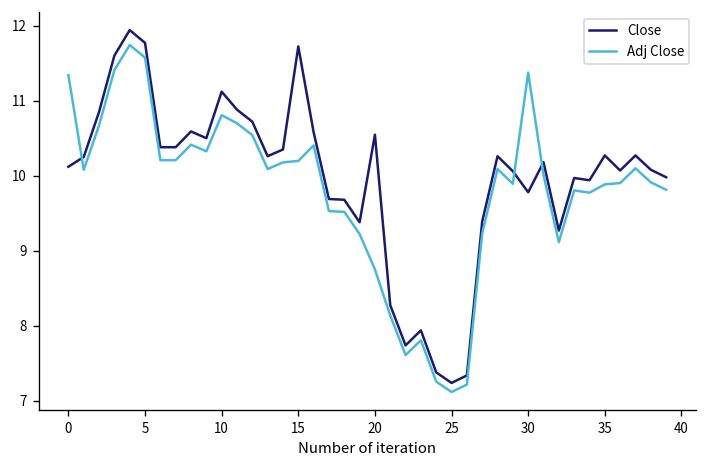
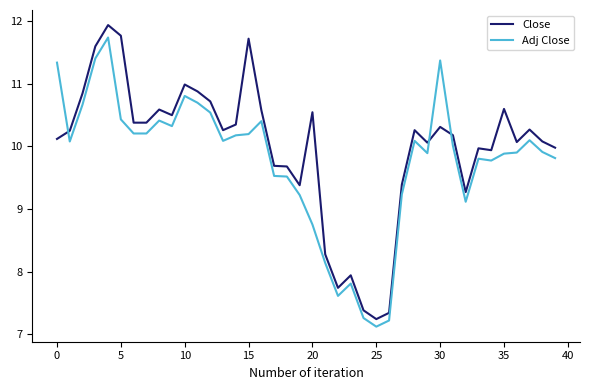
  {
    "Close": {
      "0": 10.1,
      "5": 11.8,
-     "10": 11.1,
+     "10": 11.0,
      "15": 11.7,
      "20": 10.5,
      "25": 7.2,
-     "30": 9.8,
-     "35": 10.3
+     "30": 10.3,
+     "35": 10.6
    },
    "Adj Close": {
      "0": 11.3,
-     "5": 11.6,
+     "5": 10.4,
      "10": 10.8,
      "15": 10.2,
      "20": 8.8,
      "25": 7.1,
      "30": 11.4,
      "35": 9.9
    }
  }
